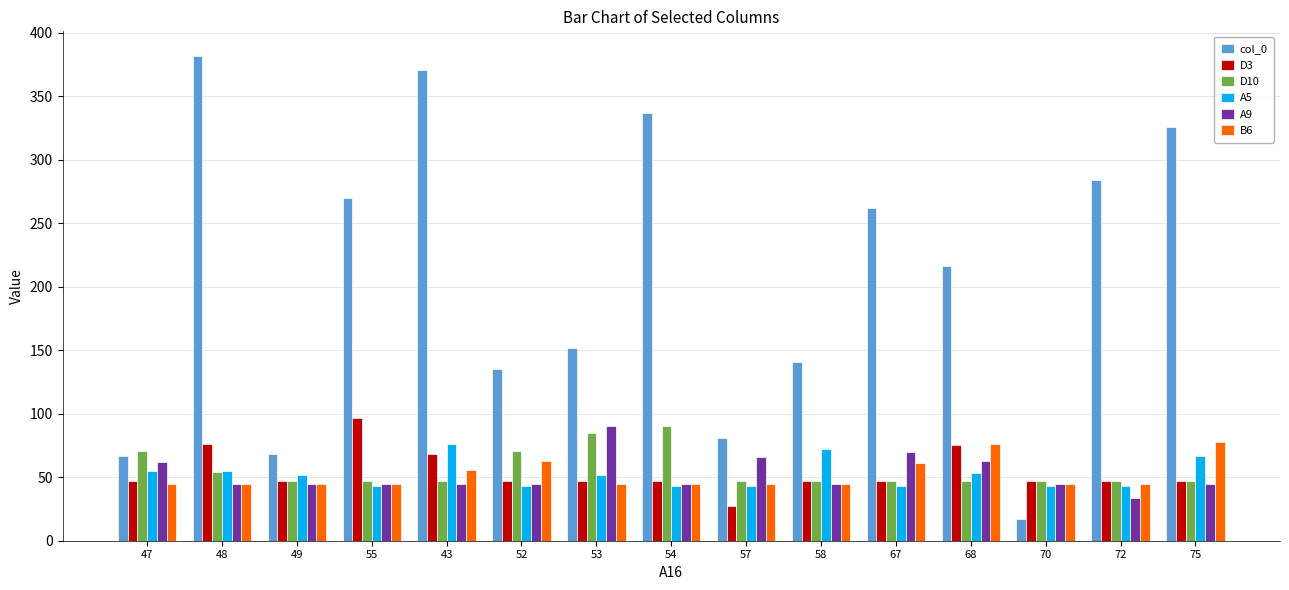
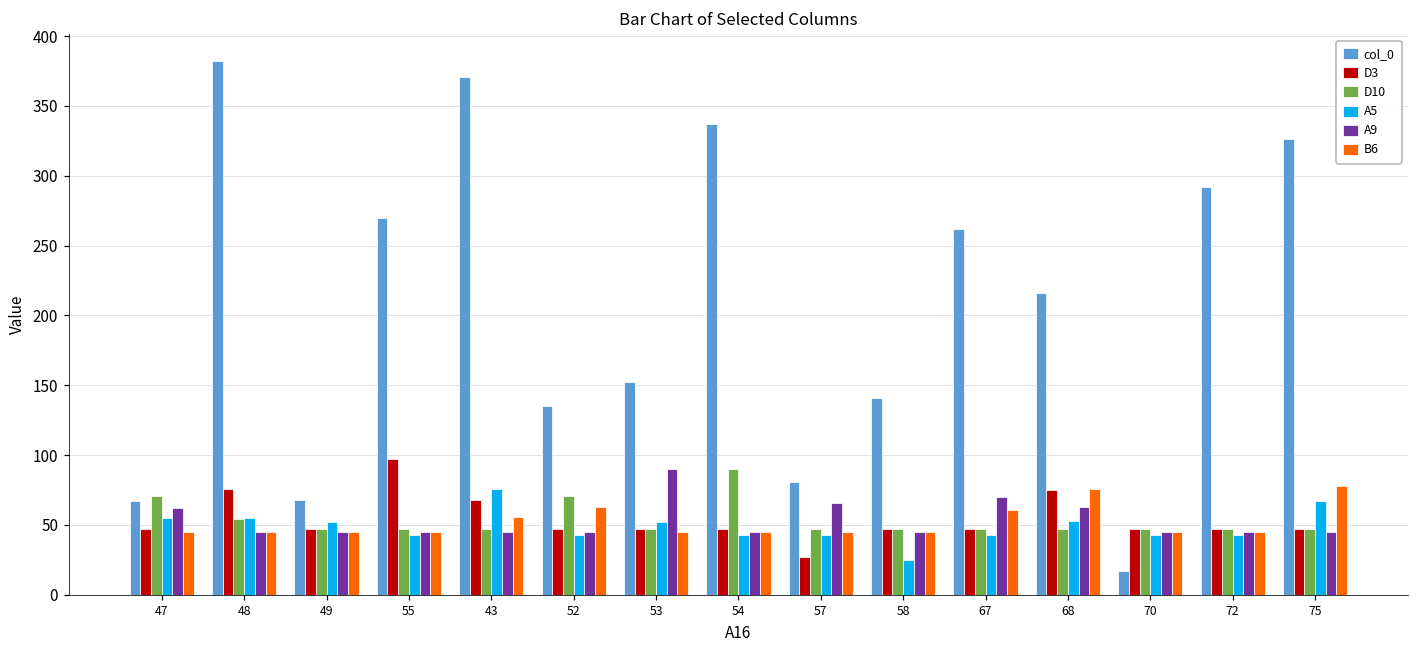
  {
    "col_0": {
      "47": 67,
      "48": 382,
      "49": 68,
      "55": 270,
      "43": 371,
      "52": 135,
      "53": 152,
      "54": 337,
      "57": 81,
      "58": 141,
      "67": 262,
      "68": 216,
      "70": 17,
-     "72": 284,
+     "72": 292,
      "75": 326
    },
    "D3": {
      "47": 47,
      "48": 76,
      "49": 47,
      "55": 97,
      "43": 68,
      "52": 47,
      "53": 47,
      "54": 47,
      "57": 27,
      "58": 47,
      "67": 47,
      "68": 75,
      "70": 47,
      "72": 47,
      "75": 47
    },
    "D10": {
      "47": 71,
      "48": 54,
      "49": 47,
      "55": 47,
      "43": 47,
      "52": 71,
-     "53": 85,
+     "53": 47,
      "54": 90,
      "57": 47,
      "58": 47,
      "67": 47,
      "68": 47,
      "70": 47,
      "72": 47,
      "75": 47
    },
    "A5": {
      "47": 55,
      "48": 55,
      "49": 52,
      "55": 43,
      "43": 76,
      "52": 43,
      "53": 52,
      "54": 43,
      "57": 43,
-     "58": 72,
+     "58": 25,
      "67": 43,
      "68": 53,
      "70": 43,
      "72": 43,
      "75": 67
    },
    "A9": {
      "47": 62,
      "48": 45,
      "49": 45,
      "55": 45,
      "43": 45,
      "52": 45,
      "53": 90,
      "54": 45,
      "57": 66,
      "58": 45,
      "67": 70,
      "68": 63,
      "70": 45,
-     "72": 34,
+     "72": 45,
      "75": 45
    },
    "B6": {
      "47": 45,
      "48": 45,
      "49": 45,
      "55": 45,
      "43": 56,
      "52": 63,
      "53": 45,
      "54": 45,
      "57": 45,
      "58": 45,
      "67": 61,
      "68": 76,
      "70": 45,
      "72": 45,
      "75": 78
    }
  }
